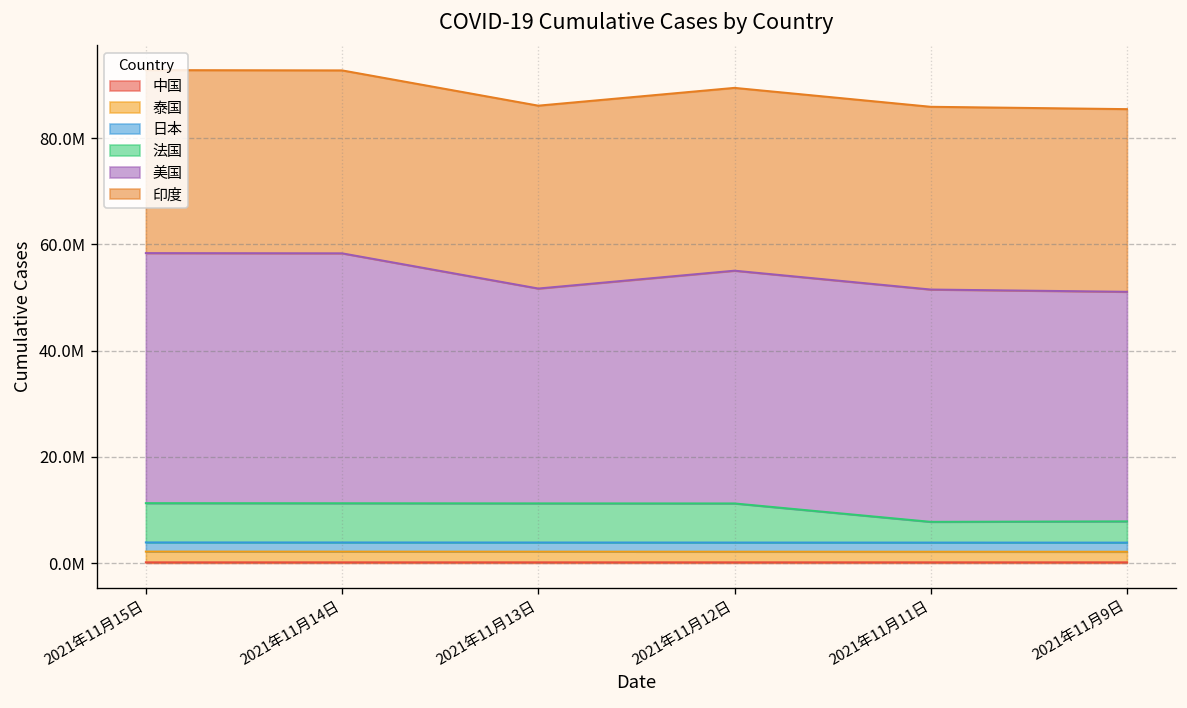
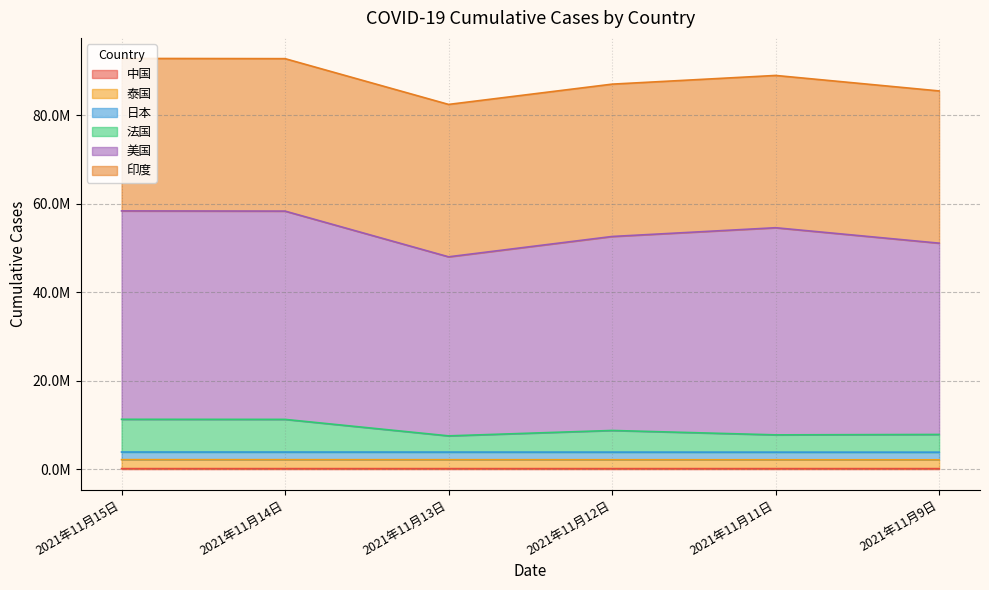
  {
    "日本": {
      "2021年11月15日": 2000000,
      "2021年11月14日": 2000000,
      "2021年11月13日": 2000000,
      "2021年11月12日": 2000000,
      "2021年11月11日": 2000000,
      "2021年11月9日": 2000000
    },
    "法国": {
      "2021年11月15日": 7000000,
      "2021年11月14日": 7000000,
-     "2021年11月13日": 7000000,
-     "2021年11月12日": 7000000,
+     "2021年11月13日": 4000000,
+     "2021年11月12日": 5000000,
      "2021年11月11日": 4000000,
      "2021年11月9日": 4000000
    },
    "美国": {
      "2021年11月15日": 47000000,
      "2021年11月14日": 47000000,
      "2021年11月13日": 40000000,
      "2021年11月12日": 44000000,
-     "2021年11月11日": 44000000,
+     "2021年11月11日": 47000000,
      "2021年11月9日": 43000000
    }
  }
